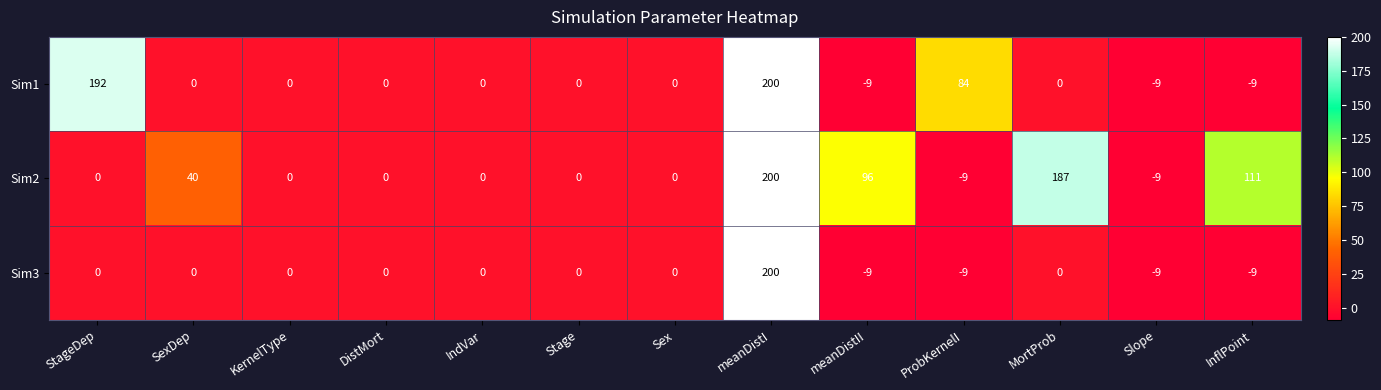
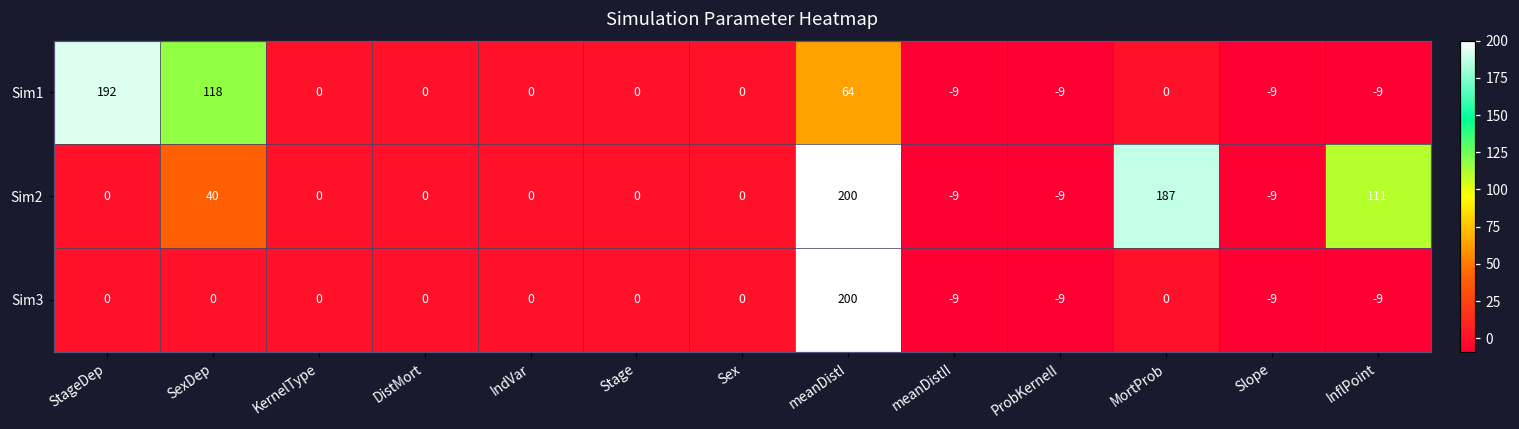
  {
    "Sim1": {
      "StageDep": 192,
-     "SexDep": 0,
+     "SexDep": 118,
      "KernelType": 0,
      "DistMort": 0,
      "IndVar": 0,
      "Stage": 0,
      "Sex": 0,
-     "meanDistI": 200,
+     "meanDistI": 64,
      "meanDistII": -9,
-     "ProbKernelI": 84,
+     "ProbKernelI": -9,
      "MortProb": 0,
      "Slope": -9,
      "InflPoint": -9
    },
    "Sim2": {
      "StageDep": 0,
      "SexDep": 40,
      "KernelType": 0,
      "DistMort": 0,
      "IndVar": 0,
      "Stage": 0,
      "Sex": 0,
      "meanDistI": 200,
-     "meanDistII": 96,
+     "meanDistII": -9,
      "ProbKernelI": -9,
      "MortProb": 187,
      "Slope": -9,
      "InflPoint": 111
    },
    "Sim3": {
      "StageDep": 0,
      "SexDep": 0,
      "KernelType": 0,
      "DistMort": 0,
      "IndVar": 0,
      "Stage": 0,
      "Sex": 0,
      "meanDistI": 200,
      "meanDistII": -9,
      "ProbKernelI": -9,
      "MortProb": 0,
      "Slope": -9,
      "InflPoint": -9
    }
  }
